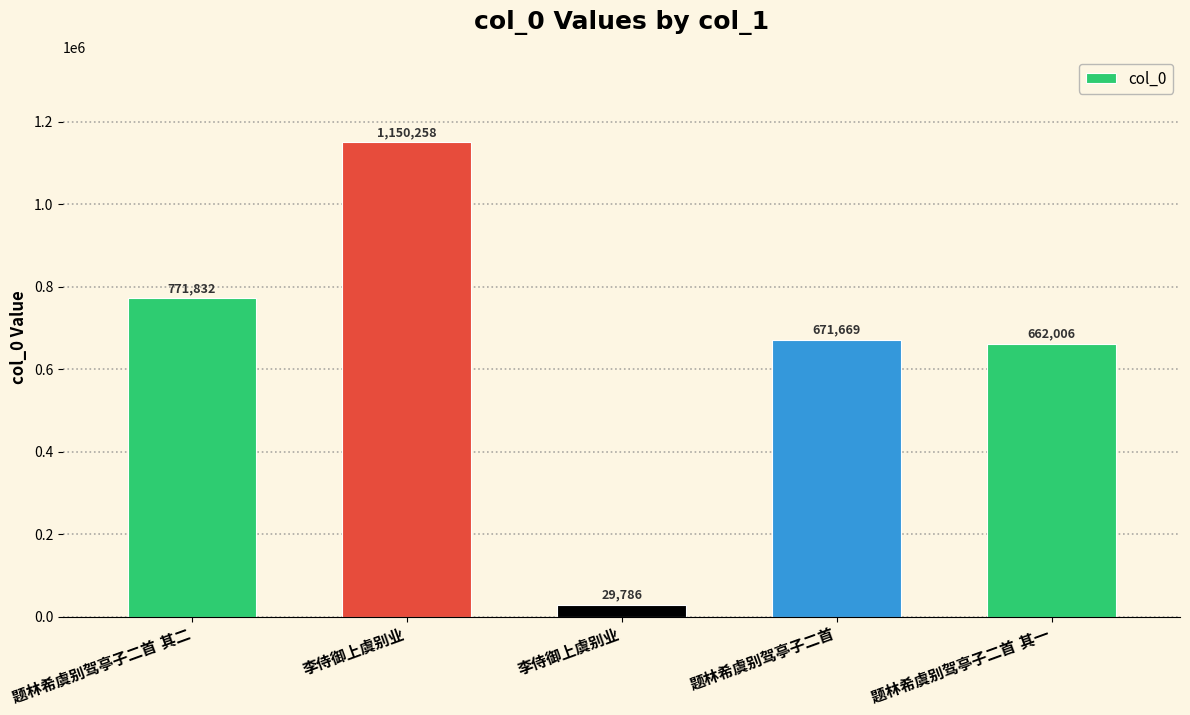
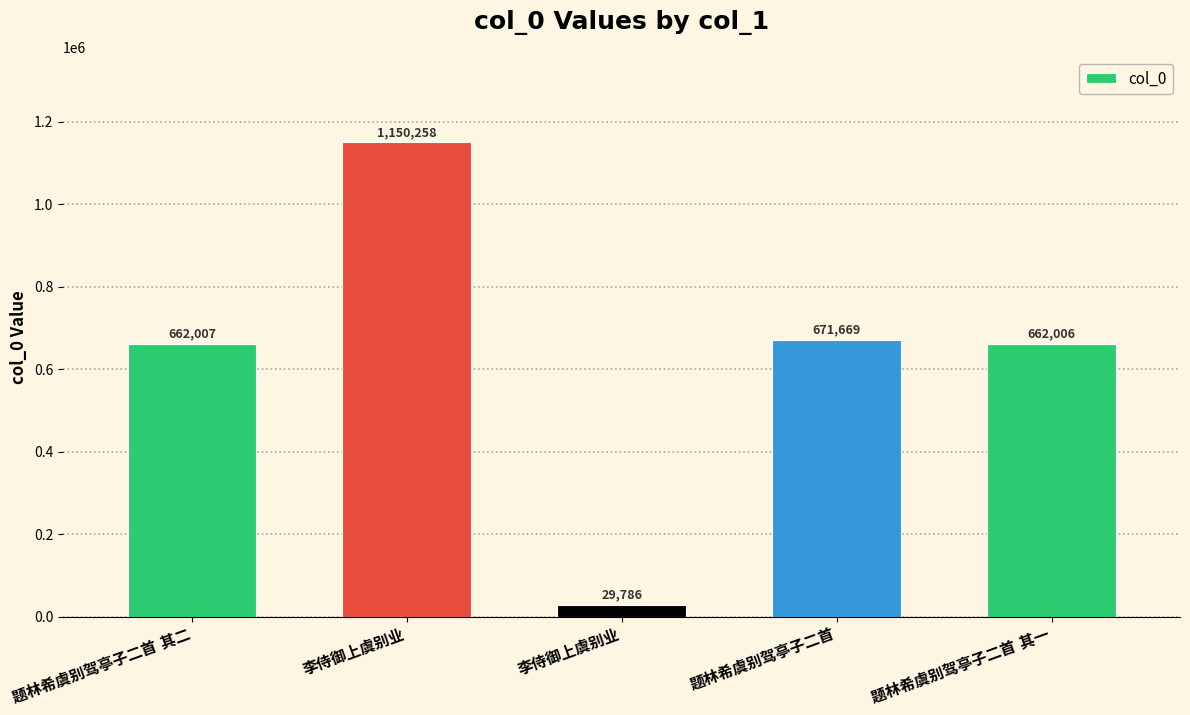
  {
-   "题林希虞别驾亭子二首 其二": "771,832",
+   "题林希虞别驾亭子二首 其二": "662,007",
    "题林希虞别驾亭子二首": "671,669",
    "题林希虞别驾亭子二首 其一": "662,006"
  }
